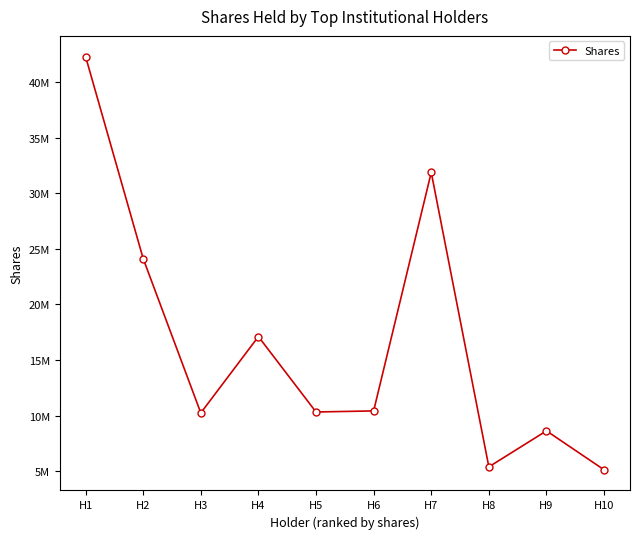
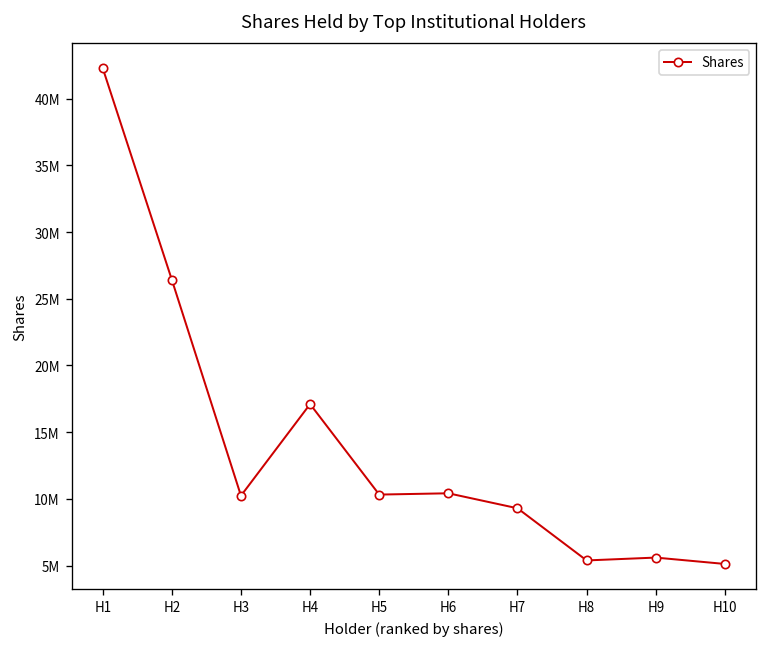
  {
    "H1": 42300000,
-   "H2": 24100000,
+   "H2": 26400000,
    "H3": 10200000,
    "H4": 17100000,
    "H5": 10300000,
    "H6": 10400000,
-   "H7": 31900000,
+   "H7": 9300000,
    "H8": 5400000,
-   "H9": 8600000,
+   "H9": 5600000,
    "H10": 5100000
  }
